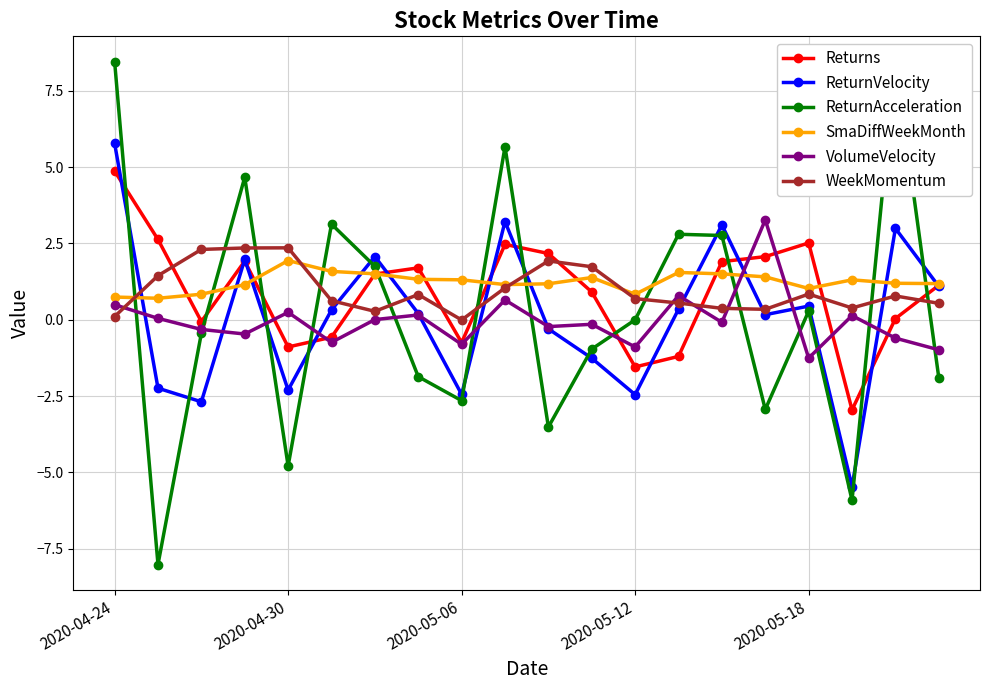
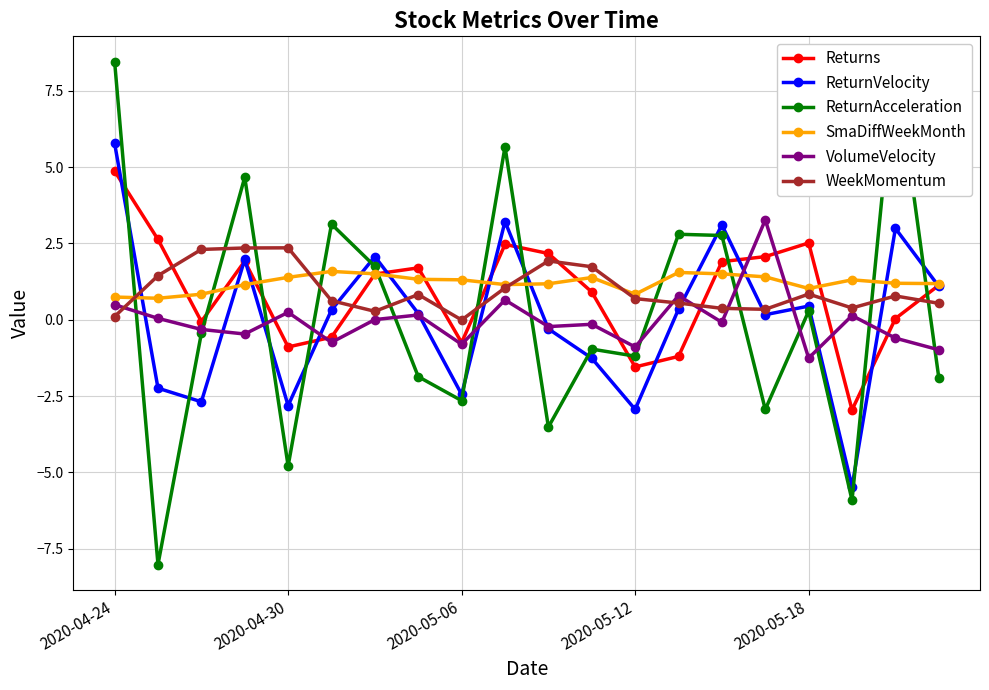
  {
    "Returns": {
      "2020-04-24": 4.9,
      "2020-04-30": -0.9,
      "2020-05-12": -1.5,
      "2020-05-18": 2.5
    },
    "ReturnVelocity": {
      "2020-04-24": 5.8,
-     "2020-04-30": -2.3,
+     "2020-04-30": -2.8,
      "2020-05-06": -2.4,
-     "2020-05-12": -2.5,
+     "2020-05-12": -2.9,
      "2020-05-18": 0.4
    },
    "ReturnAcceleration": {
      "2020-04-24": 8.5,
      "2020-04-30": -4.8,
      "2020-05-06": -2.7,
-     "2020-05-12": 0.0,
+     "2020-05-12": -1.2,
      "2020-05-18": 0.3
    },
    "SmaDiffWeekMonth": {
      "2020-04-24": 0.7,
-     "2020-04-30": 1.9,
+     "2020-04-30": 1.4,
      "2020-05-06": 1.3,
      "2020-05-12": 0.8,
      "2020-05-18": 1.0
    },
    "VolumeVelocity": {
      "2020-04-24": 0.5,
      "2020-04-30": 0.2,
      "2020-05-12": -0.9,
      "2020-05-18": -1.3
    },
    "WeekMomentum": {
      "2020-04-24": 0.1,
      "2020-04-30": 2.4,
      "2020-05-06": 0.0,
      "2020-05-12": 0.7,
      "2020-05-18": 0.8
    }
  }
